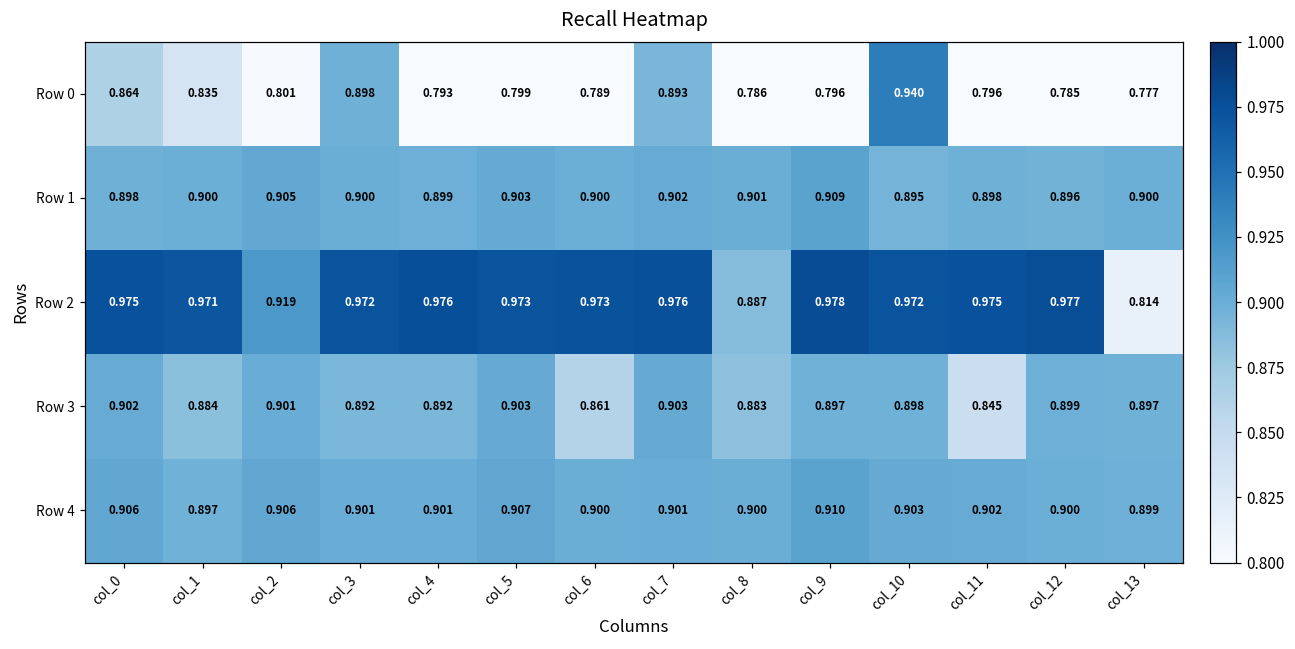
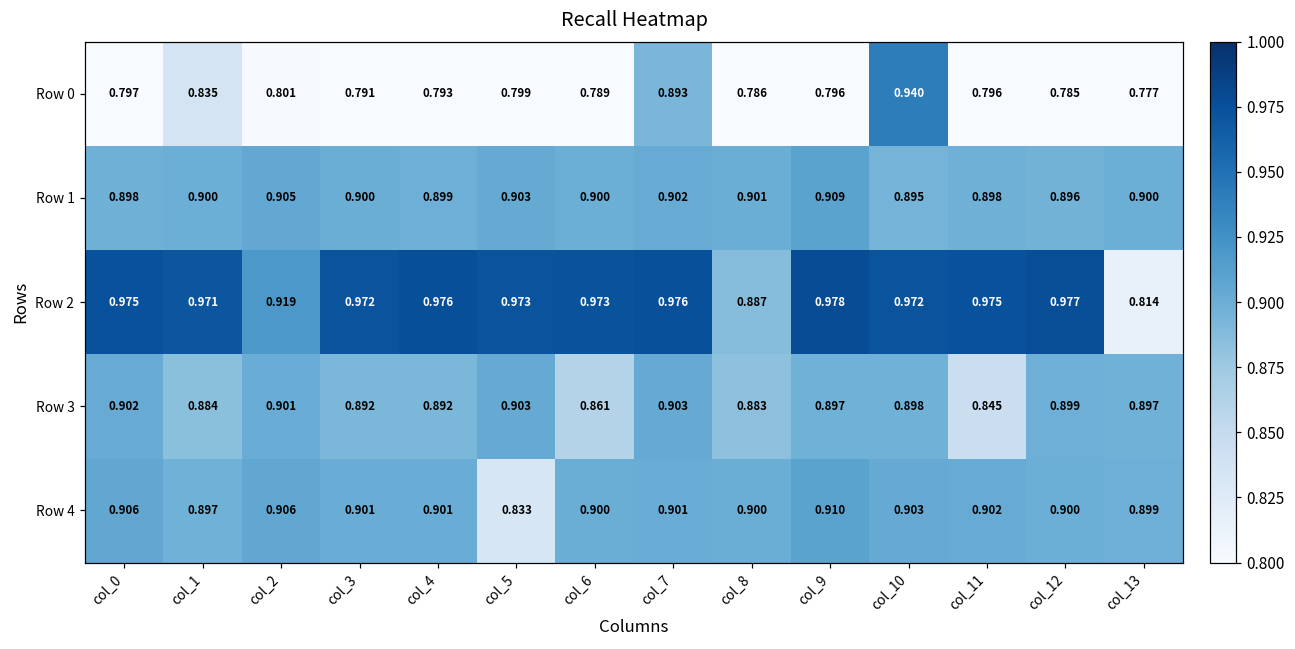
  {
    "Row 0": {
-     "col_0": 0.864,
+     "col_0": 0.797,
      "col_1": 0.835,
      "col_2": 0.801,
-     "col_3": 0.898,
+     "col_3": 0.791,
      "col_4": 0.793,
      "col_5": 0.799,
      "col_6": 0.789,
      "col_7": 0.893,
      "col_8": 0.786,
      "col_9": 0.796,
      "col_10": 0.940,
      "col_11": 0.796,
      "col_12": 0.785,
      "col_13": 0.777
    },
    "Row 1": {
      "col_0": 0.898,
      "col_1": 0.900,
      "col_2": 0.905,
      "col_3": 0.900,
      "col_4": 0.899,
      "col_5": 0.903,
      "col_6": 0.900,
      "col_7": 0.902,
      "col_8": 0.901,
      "col_9": 0.909,
      "col_10": 0.895,
      "col_11": 0.898,
      "col_12": 0.896,
      "col_13": 0.900
    },
    "Row 2": {
      "col_0": 0.975,
      "col_1": 0.971,
      "col_2": 0.919,
      "col_3": 0.972,
      "col_4": 0.976,
      "col_5": 0.973,
      "col_6": 0.973,
      "col_7": 0.976,
      "col_8": 0.887,
      "col_9": 0.978,
      "col_10": 0.972,
      "col_11": 0.975,
      "col_12": 0.977,
      "col_13": 0.814
    },
    "Row 3": {
      "col_0": 0.902,
      "col_1": 0.884,
      "col_2": 0.901,
      "col_3": 0.892,
      "col_4": 0.892,
      "col_5": 0.903,
      "col_6": 0.861,
      "col_7": 0.903,
      "col_8": 0.883,
      "col_9": 0.897,
      "col_10": 0.898,
      "col_11": 0.845,
      "col_12": 0.899,
      "col_13": 0.897
    },
    "Row 4": {
      "col_0": 0.906,
      "col_1": 0.897,
      "col_2": 0.906,
      "col_3": 0.901,
      "col_4": 0.901,
-     "col_5": 0.907,
+     "col_5": 0.833,
      "col_6": 0.900,
      "col_7": 0.901,
      "col_8": 0.900,
      "col_9": 0.910,
      "col_10": 0.903,
      "col_11": 0.902,
      "col_12": 0.900,
      "col_13": 0.899
    }
  }
